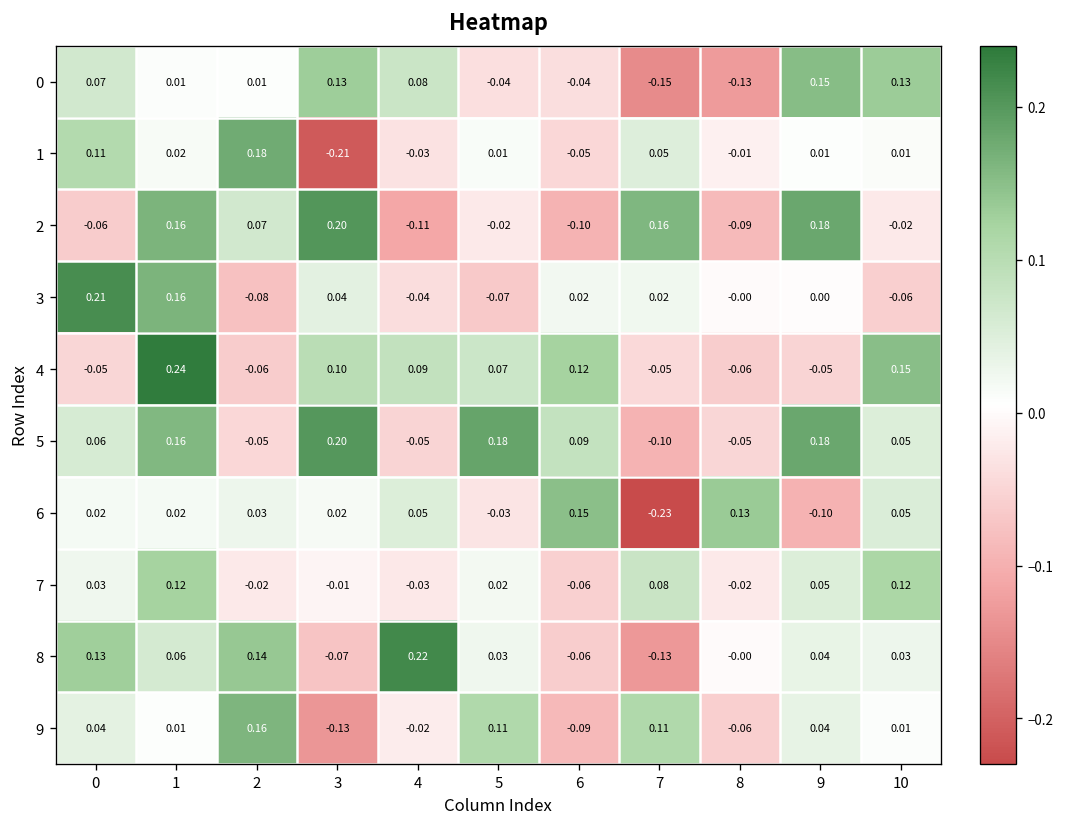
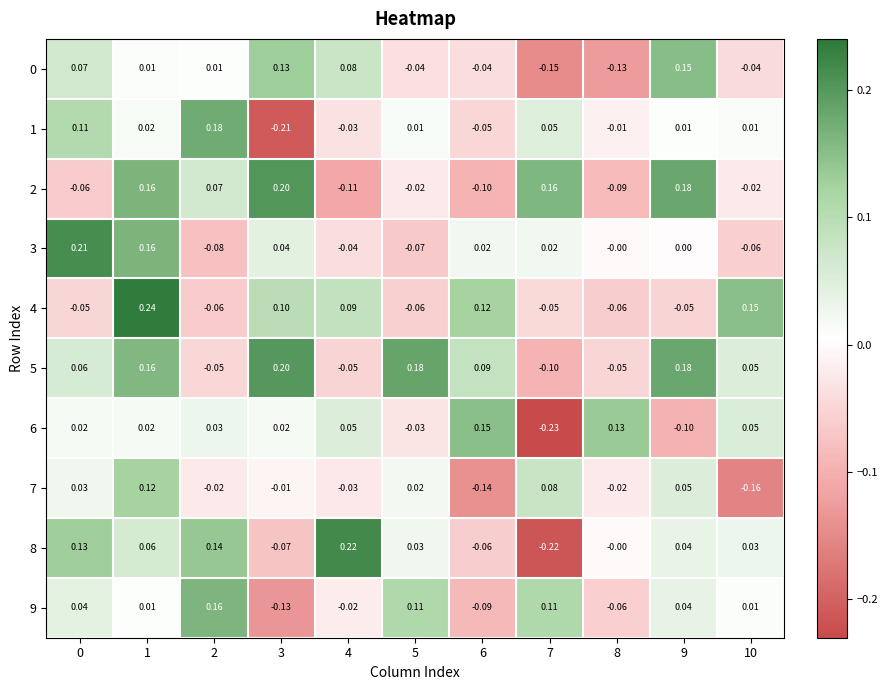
  {
    "0": {
      "0": 0.07,
      "1": 0.01,
      "2": 0.01,
      "3": 0.13,
      "4": 0.08,
      "5": -0.04,
      "6": -0.04,
      "7": -0.15,
      "8": -0.13,
      "9": 0.15,
-     "10": 0.13
+     "10": -0.04
    },
    "1": {
      "0": 0.11,
      "1": 0.02,
      "2": 0.18,
      "3": -0.21,
      "4": -0.03,
      "5": 0.01,
      "6": -0.05,
      "7": 0.05,
      "8": -0.01,
      "9": 0.01,
      "10": 0.01
    },
    "2": {
      "0": -0.06,
      "1": 0.16,
      "2": 0.07,
      "3": 0.20,
      "4": -0.11,
      "5": -0.02,
      "6": -0.10,
      "7": 0.16,
      "8": -0.09,
      "9": 0.18,
      "10": -0.02
    },
    "3": {
      "0": 0.21,
      "1": 0.16,
      "2": -0.08,
      "3": 0.04,
      "4": -0.04,
      "5": -0.07,
      "6": 0.02,
      "7": 0.02,
      "8": -0.00,
      "9": 0.00,
      "10": -0.06
    },
    "4": {
      "0": -0.05,
      "1": 0.24,
      "2": -0.06,
      "3": 0.10,
      "4": 0.09,
-     "5": 0.07,
+     "5": -0.06,
      "6": 0.12,
      "7": -0.05,
      "8": -0.06,
      "9": -0.05,
      "10": 0.15
    },
    "5": {
      "0": 0.06,
      "1": 0.16,
      "2": -0.05,
      "3": 0.20,
      "4": -0.05,
      "5": 0.18,
      "6": 0.09,
      "7": -0.10,
      "8": -0.05,
      "9": 0.18,
      "10": 0.05
    },
    "6": {
      "0": 0.02,
      "1": 0.02,
      "2": 0.03,
      "3": 0.02,
      "4": 0.05,
      "5": -0.03,
      "6": 0.15,
      "7": -0.23,
      "8": 0.13,
      "9": -0.10,
      "10": 0.05
    },
    "7": {
      "0": 0.03,
      "1": 0.12,
      "2": -0.02,
      "3": -0.01,
      "4": -0.03,
      "5": 0.02,
-     "6": -0.06,
+     "6": -0.14,
      "7": 0.08,
      "8": -0.02,
      "9": 0.05,
-     "10": 0.12
+     "10": -0.16
    },
    "8": {
      "0": 0.13,
      "1": 0.06,
      "2": 0.14,
      "3": -0.07,
      "4": 0.22,
      "5": 0.03,
      "6": -0.06,
-     "7": -0.13,
+     "7": -0.22,
      "8": -0.00,
      "9": 0.04,
      "10": 0.03
    },
    "9": {
      "0": 0.04,
      "1": 0.01,
      "2": 0.16,
      "3": -0.13,
      "4": -0.02,
      "5": 0.11,
      "6": -0.09,
      "7": 0.11,
      "8": -0.06,
      "9": 0.04,
      "10": 0.01
    }
  }
